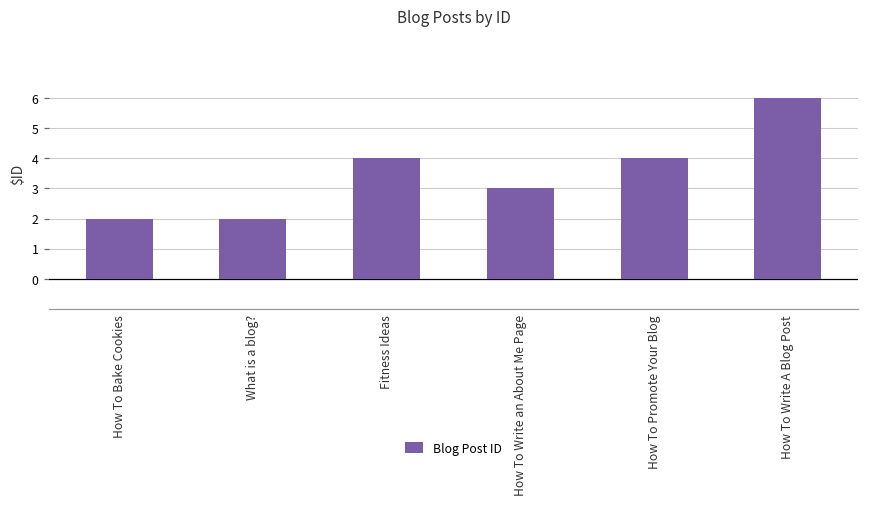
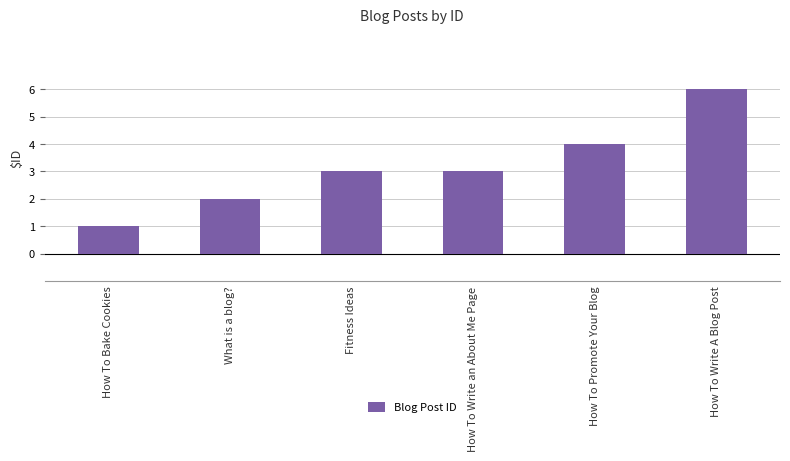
  {
-   "How To Bake Cookies": 2,
+   "How To Bake Cookies": 1,
    "What is a blog?": 2,
-   "Fitness Ideas": 4,
+   "Fitness Ideas": 3,
    "How To Write an About Me Page": 3,
    "How To Promote Your Blog": 4,
    "How To Write A Blog Post": 6
  }
